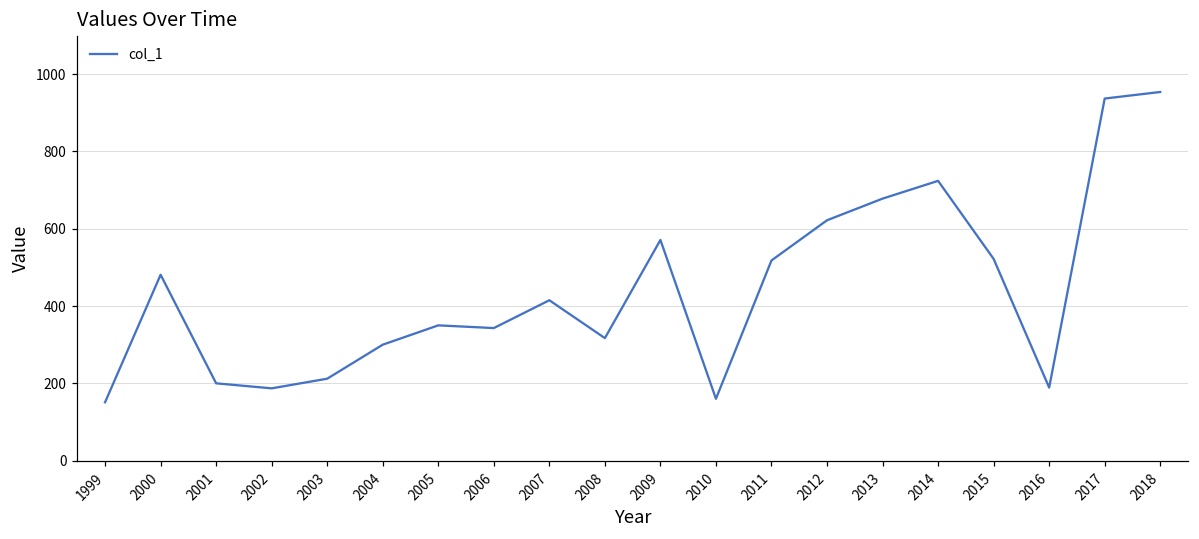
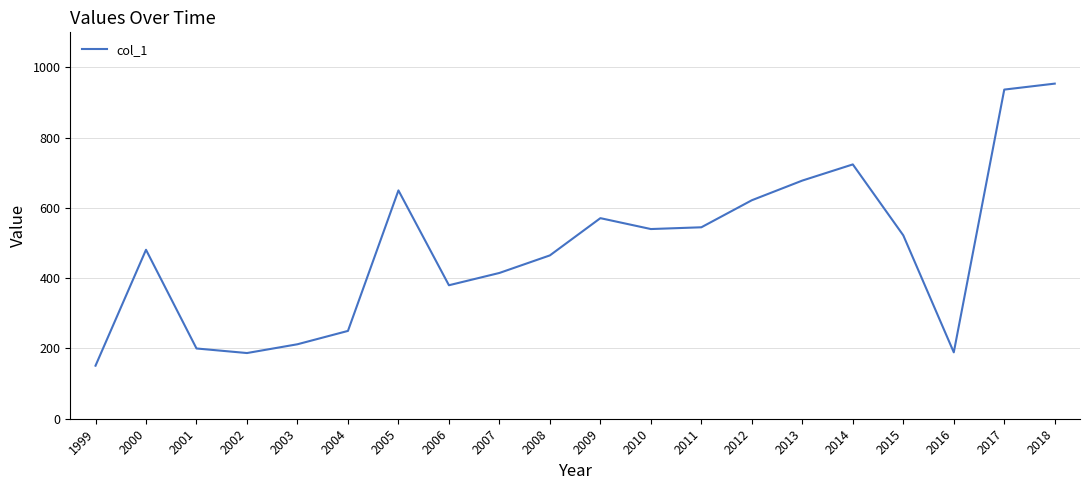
  {
    "1999": 150,
    "2000": 480,
    "2001": 200,
    "2002": 190,
    "2003": 210,
-   "2004": 300,
-   "2005": 350,
-   "2006": 340,
+   "2004": 250,
+   "2005": 650,
+   "2006": 380,
    "2007": 420,
-   "2008": 320,
+   "2008": 470,
    "2009": 570,
-   "2010": 160,
-   "2011": 520,
+   "2010": 540,
+   "2011": 550,
    "2012": 620,
    "2013": 680,
    "2014": 720,
    "2015": 520,
    "2016": 190,
    "2017": 940,
    "2018": 950
  }
